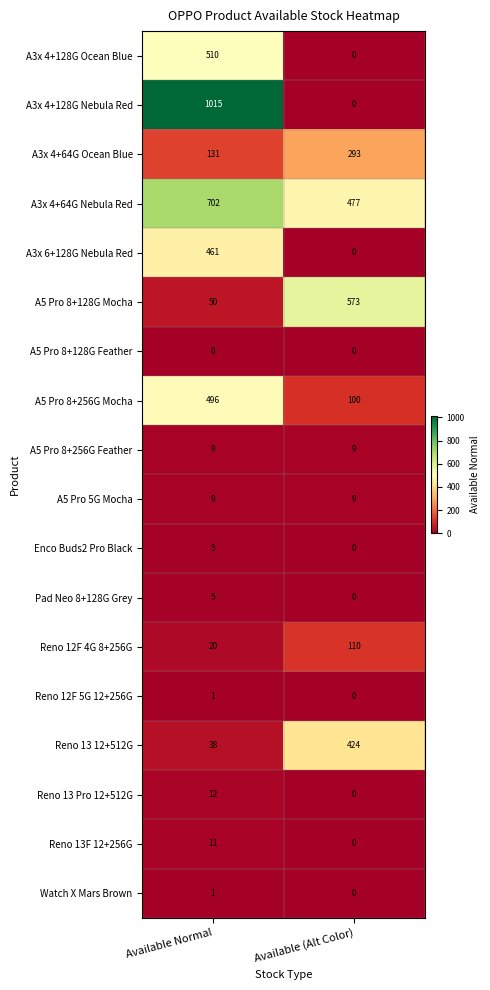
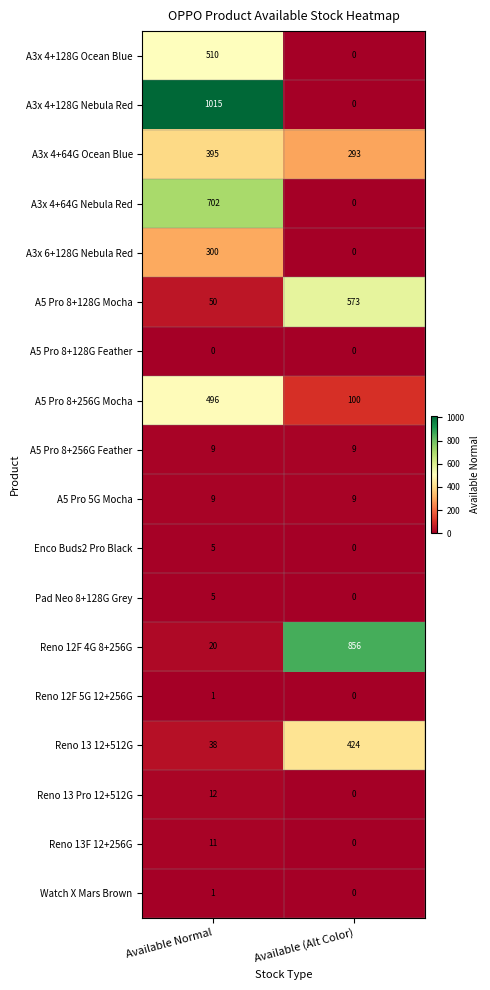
  {
    "A3x 4+128G Ocean Blue": {
      "Available Normal": 510,
      "Available (Alt Color)": 0
    },
    "A3x 4+128G Nebula Red": {
      "Available Normal": 1015,
      "Available (Alt Color)": 0
    },
    "A3x 4+64G Ocean Blue": {
-     "Available Normal": 131,
+     "Available Normal": 395,
      "Available (Alt Color)": 293
    },
    "A3x 4+64G Nebula Red": {
      "Available Normal": 702,
-     "Available (Alt Color)": 477
+     "Available (Alt Color)": 0
    },
    "A3x 6+128G Nebula Red": {
-     "Available Normal": 461,
+     "Available Normal": 300,
      "Available (Alt Color)": 0
    },
    "A5 Pro 8+128G Mocha": {
      "Available Normal": 50,
      "Available (Alt Color)": 573
    },
    "A5 Pro 8+128G Feather": {
      "Available Normal": 0,
      "Available (Alt Color)": 0
    },
    "A5 Pro 8+256G Mocha": {
      "Available Normal": 496,
      "Available (Alt Color)": 100
    },
    "A5 Pro 8+256G Feather": {
      "Available Normal": 9,
      "Available (Alt Color)": 9
    },
    "A5 Pro 5G Mocha": {
      "Available Normal": 9,
      "Available (Alt Color)": 9
    },
    "Enco Buds2 Pro Black": {
      "Available Normal": 5,
      "Available (Alt Color)": 0
    },
    "Pad Neo 8+128G Grey": {
      "Available Normal": 5,
      "Available (Alt Color)": 0
    },
    "Reno 12F 4G 8+256G": {
      "Available Normal": 20,
-     "Available (Alt Color)": 110
+     "Available (Alt Color)": 856
    },
    "Reno 12F 5G 12+256G": {
      "Available Normal": 1,
      "Available (Alt Color)": 0
    },
    "Reno 13 12+512G": {
      "Available Normal": 38,
      "Available (Alt Color)": 424
    },
    "Reno 13 Pro 12+512G": {
      "Available Normal": 12,
      "Available (Alt Color)": 0
    },
    "Reno 13F 12+256G": {
      "Available Normal": 11,
      "Available (Alt Color)": 0
    },
    "Watch X Mars Brown": {
      "Available Normal": 1,
      "Available (Alt Color)": 0
    }
  }
